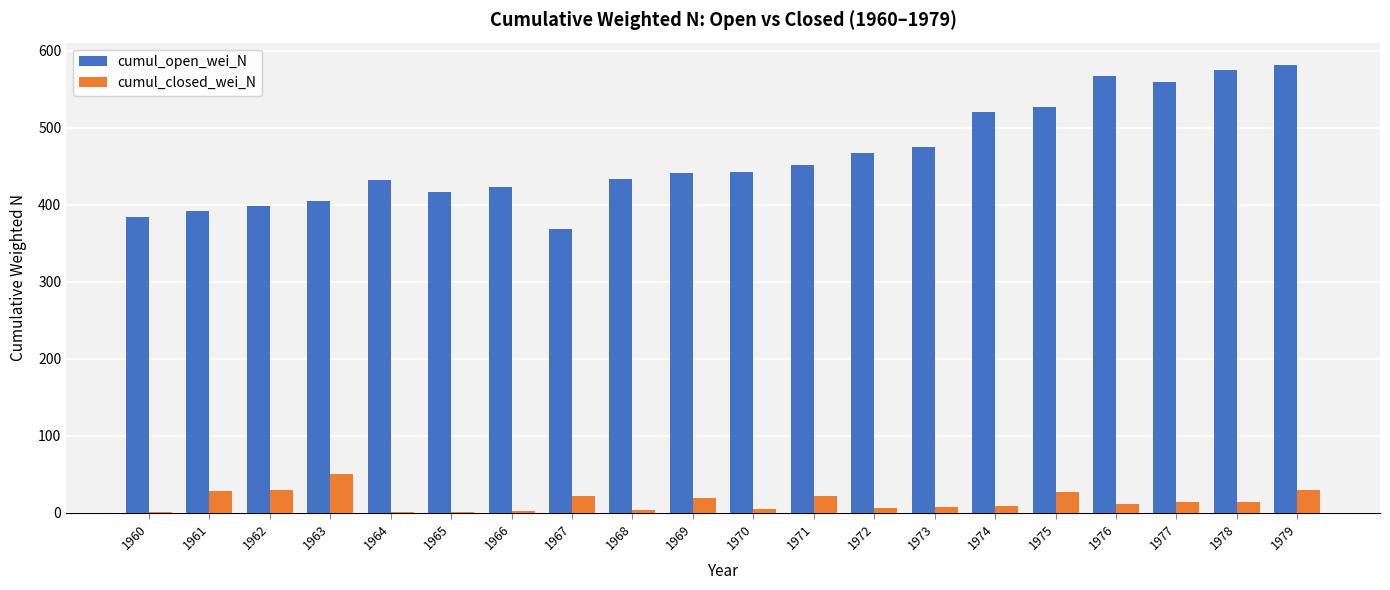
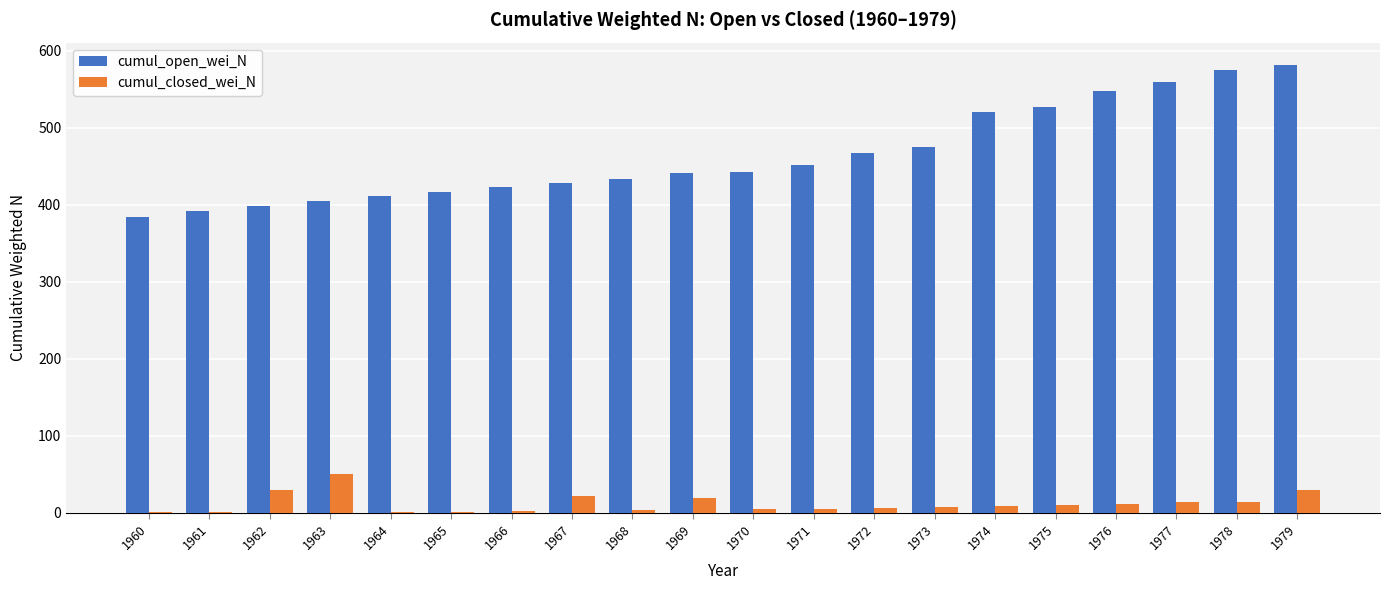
  {
    "cumul_open_wei_N": {
      "1960": 380,
      "1961": 390,
      "1962": 400,
      "1963": 400,
-     "1964": 430,
+     "1964": 410,
      "1965": 420,
      "1966": 420,
-     "1967": 370,
+     "1967": 430,
      "1968": 430,
      "1969": 440,
      "1970": 440,
      "1971": 450,
      "1972": 470,
      "1973": 480,
      "1974": 520,
      "1975": 530,
-     "1976": 570,
+     "1976": 550,
      "1977": 560,
      "1978": 570,
      "1979": 580
    },
    "cumul_closed_wei_N": {
-     "1961": 30,
+     "1961": 0,
      "1962": 30,
      "1963": 50,
      "1967": 20,
      "1969": 20,
      "1970": 0,
-     "1971": 20,
+     "1971": 0,
      "1972": 10,
      "1973": 10,
      "1974": 10,
-     "1975": 30,
+     "1975": 10,
      "1976": 10,
      "1977": 10,
      "1978": 10,
      "1979": 30
    }
  }
